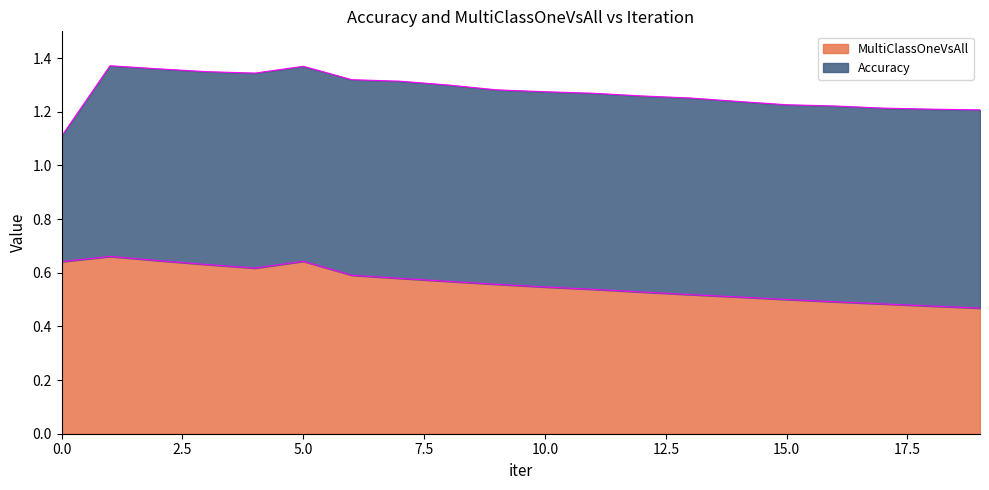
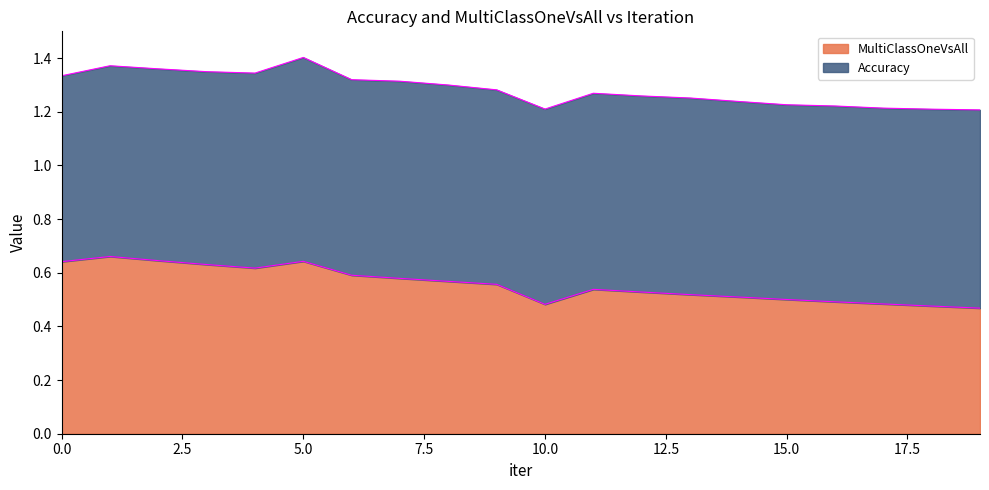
  {
    "MultiClassOneVsAll": {
      "0.0": 0.64,
      "5.0": 0.64,
-     "10.0": 0.55,
+     "10.0": 0.48,
      "15.0": 0.50
    },
    "Accuracy": {
-     "0.0": 0.47,
-     "5.0": 0.73,
+     "0.0": 0.69,
+     "5.0": 0.76,
      "10.0": 0.73,
      "15.0": 0.73
    }
  }
